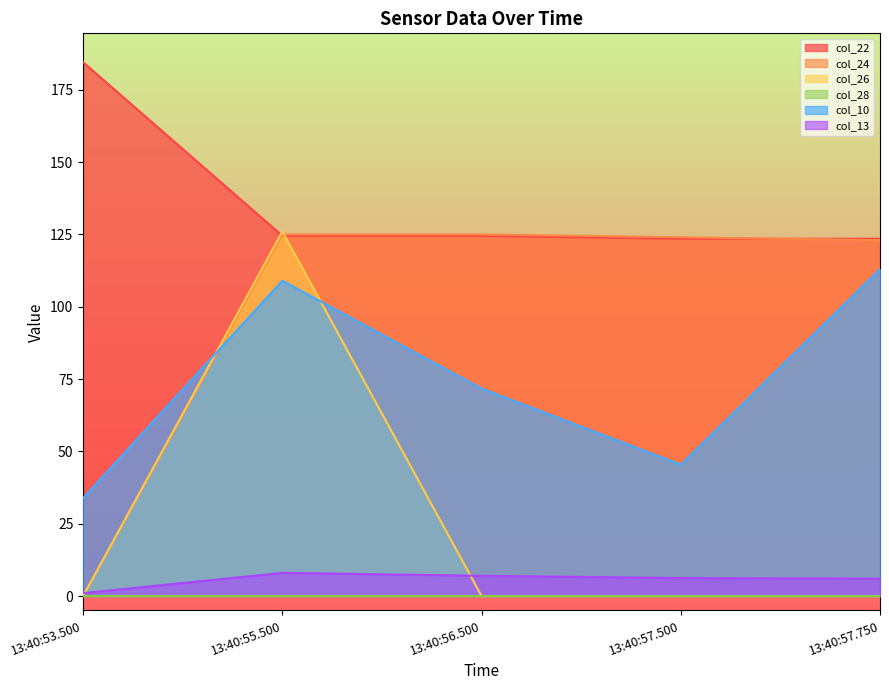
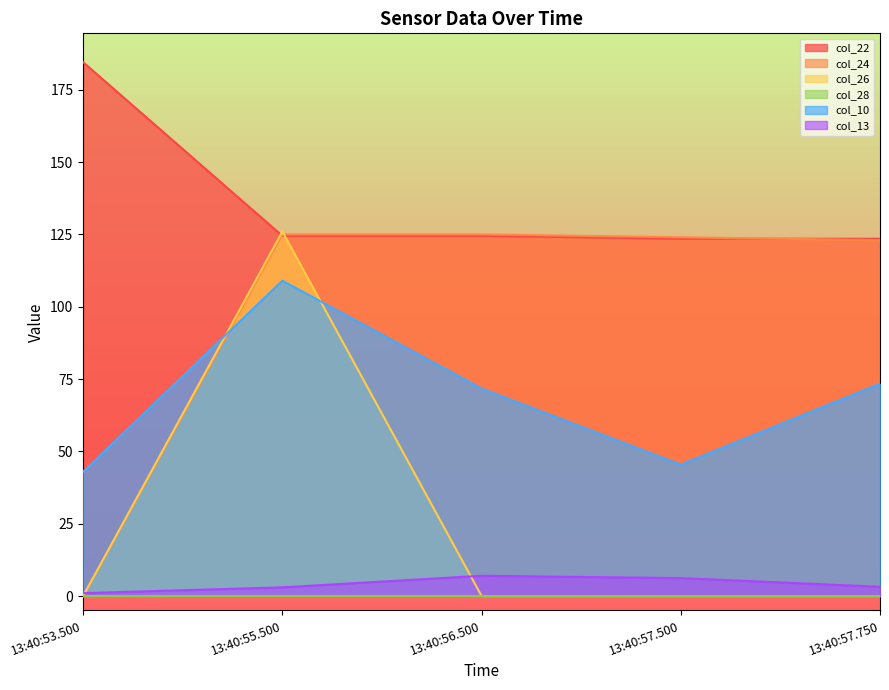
  {
    "col_22": {
      "13:40:53.500": 185
    },
    "col_26": {
      "13:40:55.500": 126
    },
    "col_28": {
      "13:40:55.500": 0
    },
    "col_10": {
-     "13:40:53.500": 34,
+     "13:40:53.500": 43,
      "13:40:55.500": 109,
      "13:40:56.500": 72,
      "13:40:57.500": 45,
-     "13:40:57.750": 113
+     "13:40:57.750": 73
    },
    "col_13": {
      "13:40:53.500": 1,
-     "13:40:55.500": 8,
+     "13:40:55.500": 3,
      "13:40:56.500": 7,
      "13:40:57.500": 6,
-     "13:40:57.750": 6
+     "13:40:57.750": 3
    }
  }
